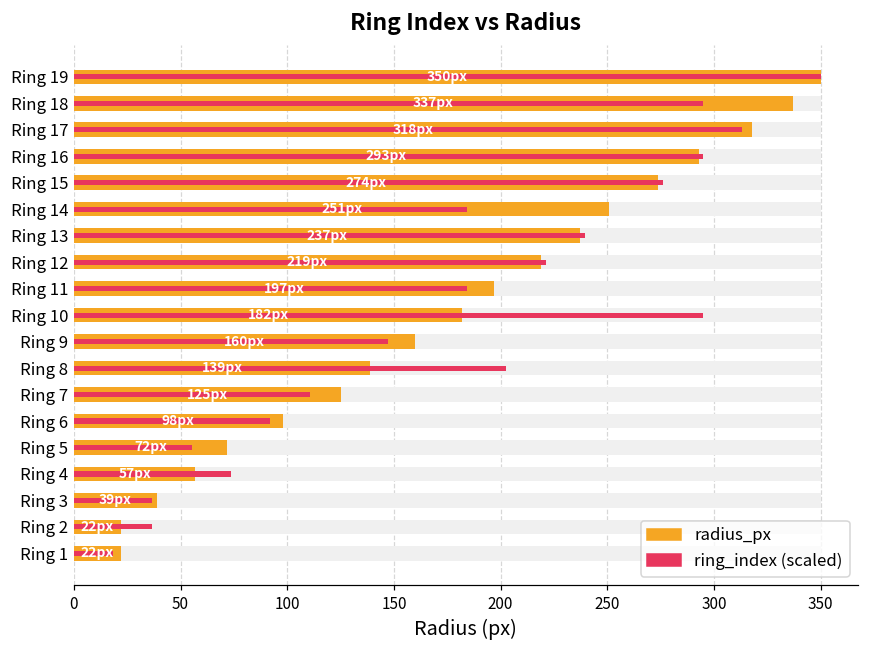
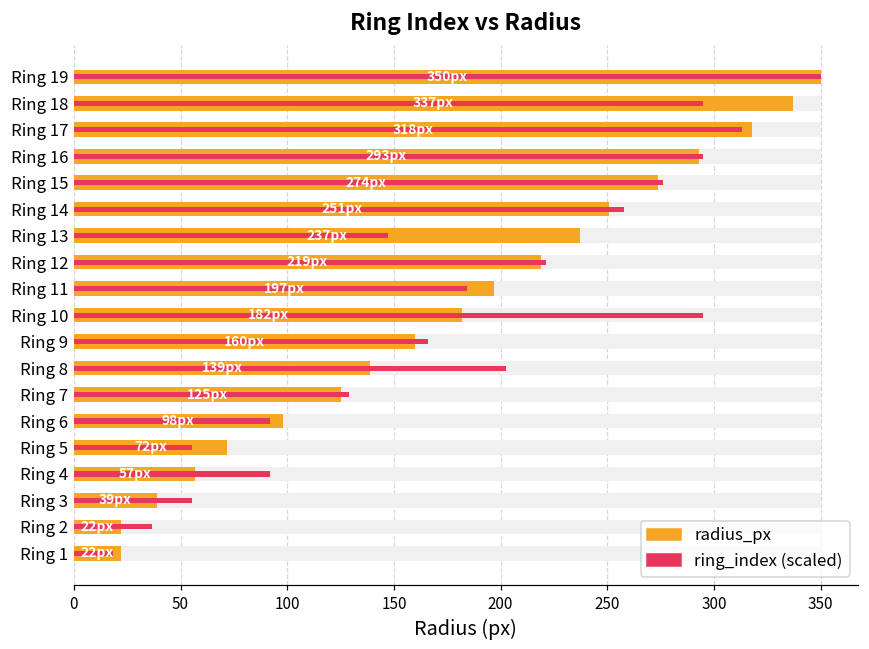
  {
    "radius_px": {
      "Ring 19": 350
    },
    "ring_index (scaled)": {
-     "Ring 14": 184,
-     "Ring 13": 239,
-     "Ring 9": 147,
-     "Ring 7": 111,
-     "Ring 4": 74,
-     "Ring 3": 37
+     "Ring 14": 258,
+     "Ring 13": 147,
+     "Ring 9": 166,
+     "Ring 7": 129,
+     "Ring 4": 92,
+     "Ring 3": 55
    }
  }
